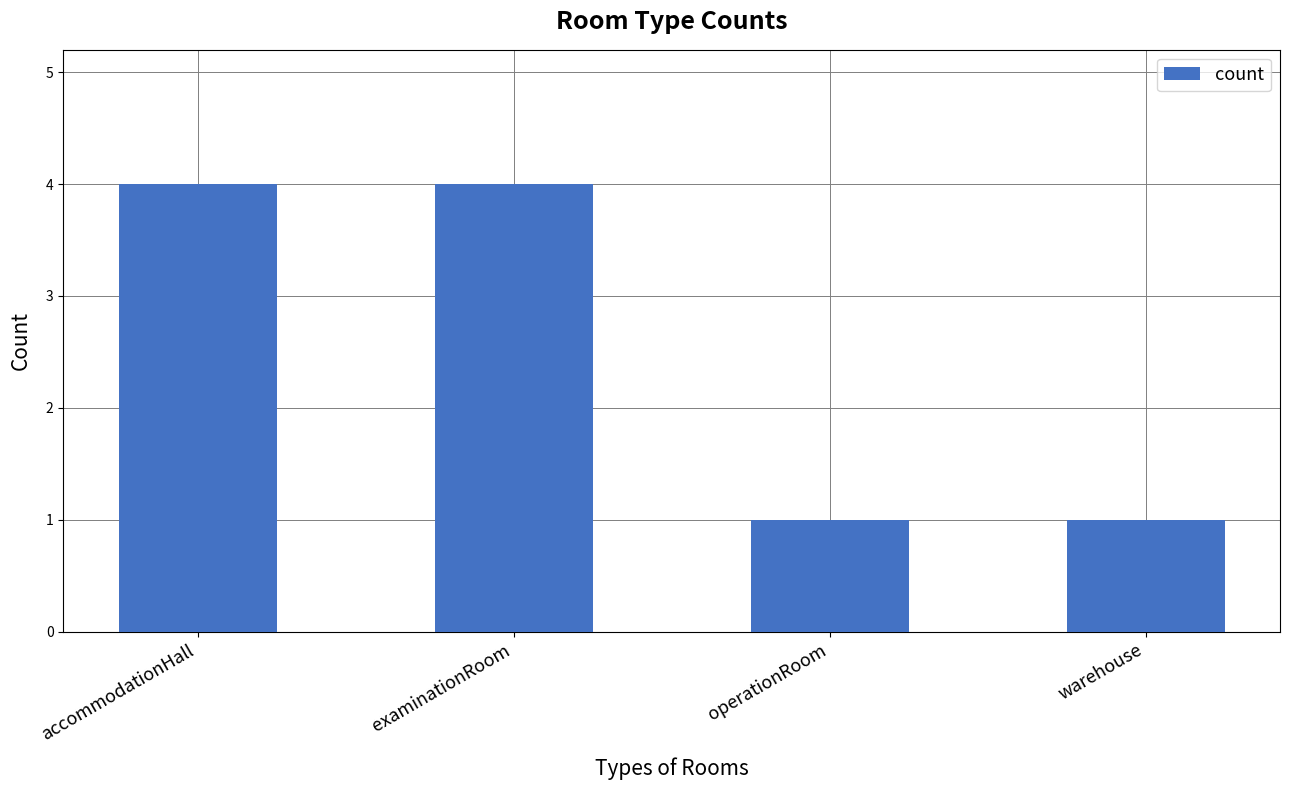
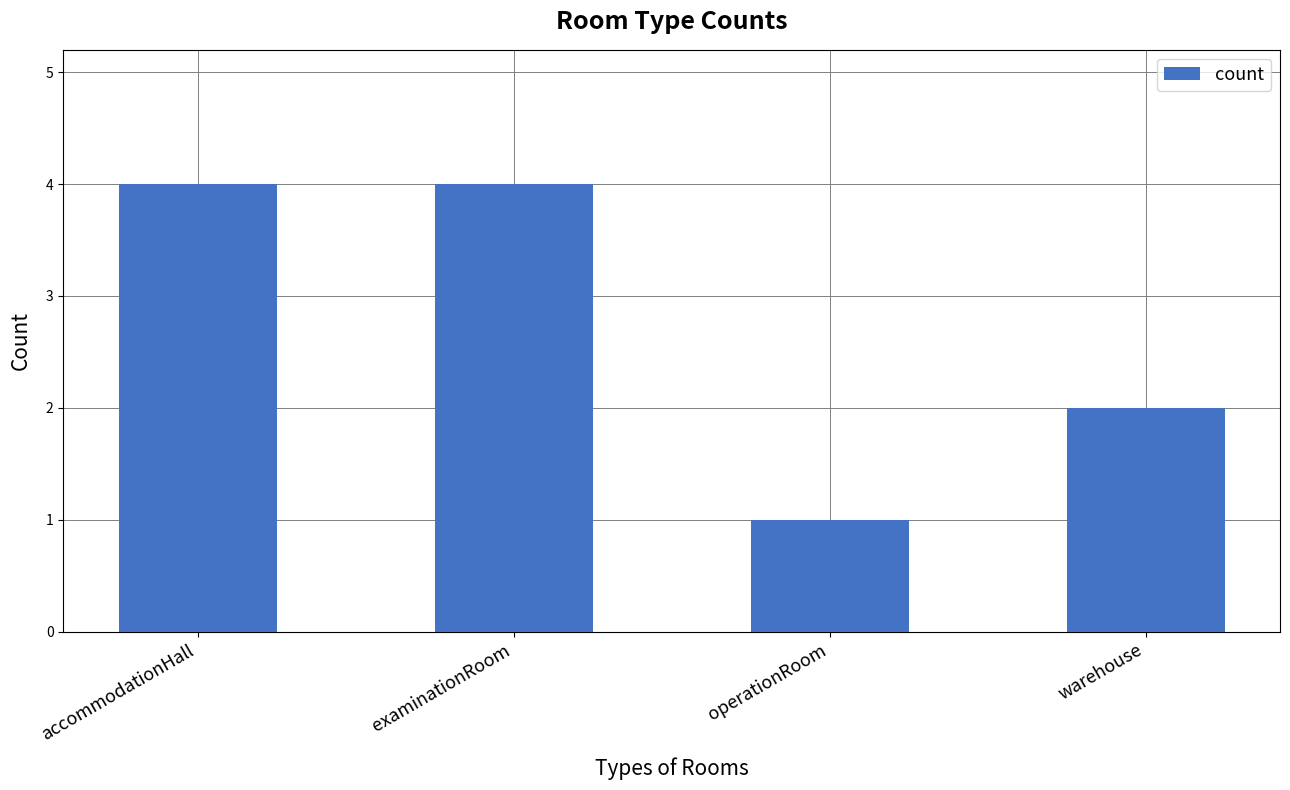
  {
    "accommodationHall": 4,
    "examinationRoom": 4,
    "operationRoom": 1,
-   "warehouse": 1
+   "warehouse": 2
  }
